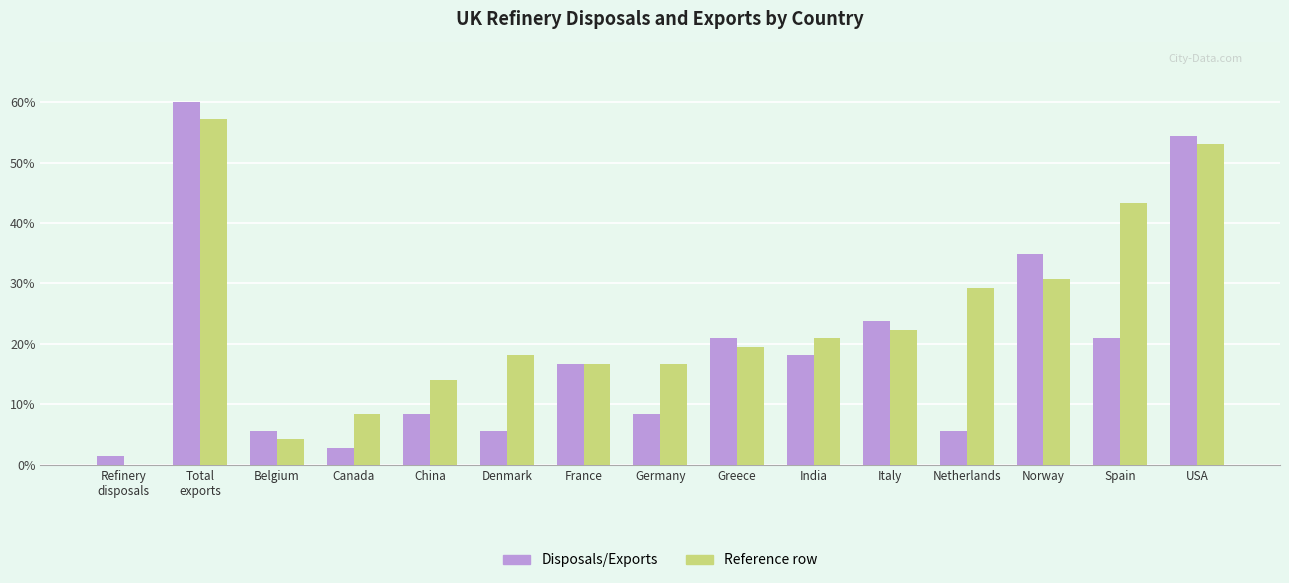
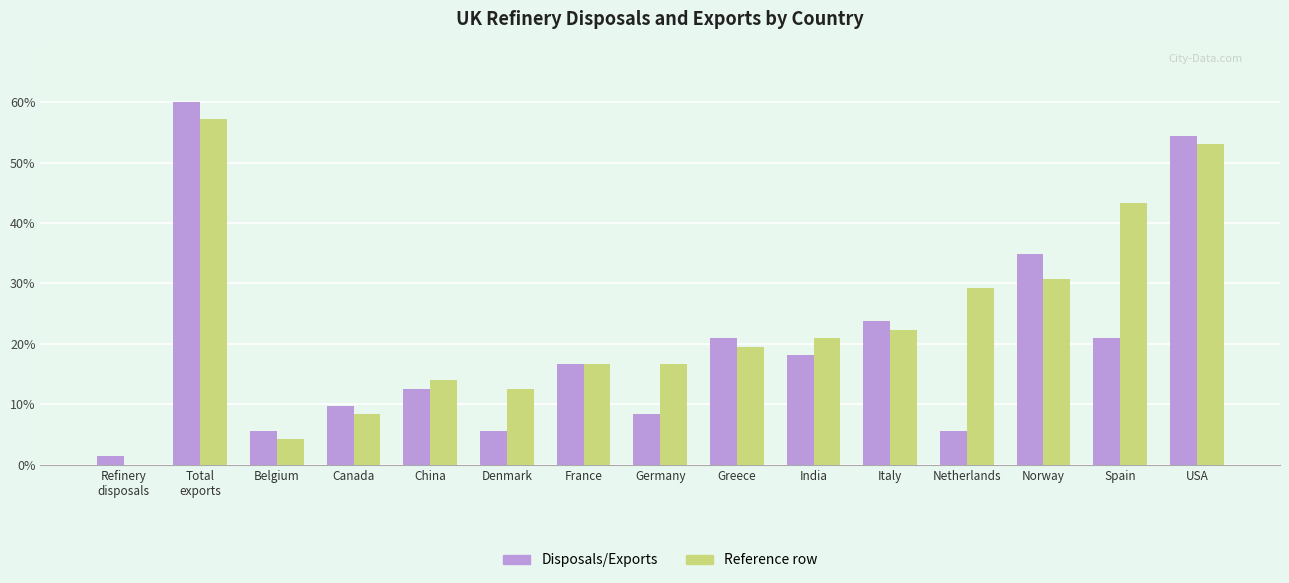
  {
    "Disposals/Exports": {
      "Refinery disposals": "1%",
      "Total exports": "60%",
      "Belgium": "6%",
-     "Canada": "3%",
-     "China": "8%",
+     "Canada": "10%",
+     "China": "13%",
      "Denmark": "6%",
      "France": "17%",
      "Germany": "8%",
      "Greece": "21%",
      "India": "18%",
      "Italy": "24%",
      "Netherlands": "6%",
      "Norway": "35%",
      "Spain": "21%",
      "USA": "54%"
    },
    "Reference row": {
      "Refinery disposals": "0%",
      "Total exports": "57%",
      "Belgium": "4%",
      "Canada": "8%",
      "China": "14%",
-     "Denmark": "18%",
+     "Denmark": "13%",
      "France": "17%",
      "Germany": "17%",
      "Greece": "20%",
      "India": "21%",
      "Italy": "22%",
      "Netherlands": "29%",
      "Norway": "31%",
      "Spain": "43%",
      "USA": "53%"
    }
  }
